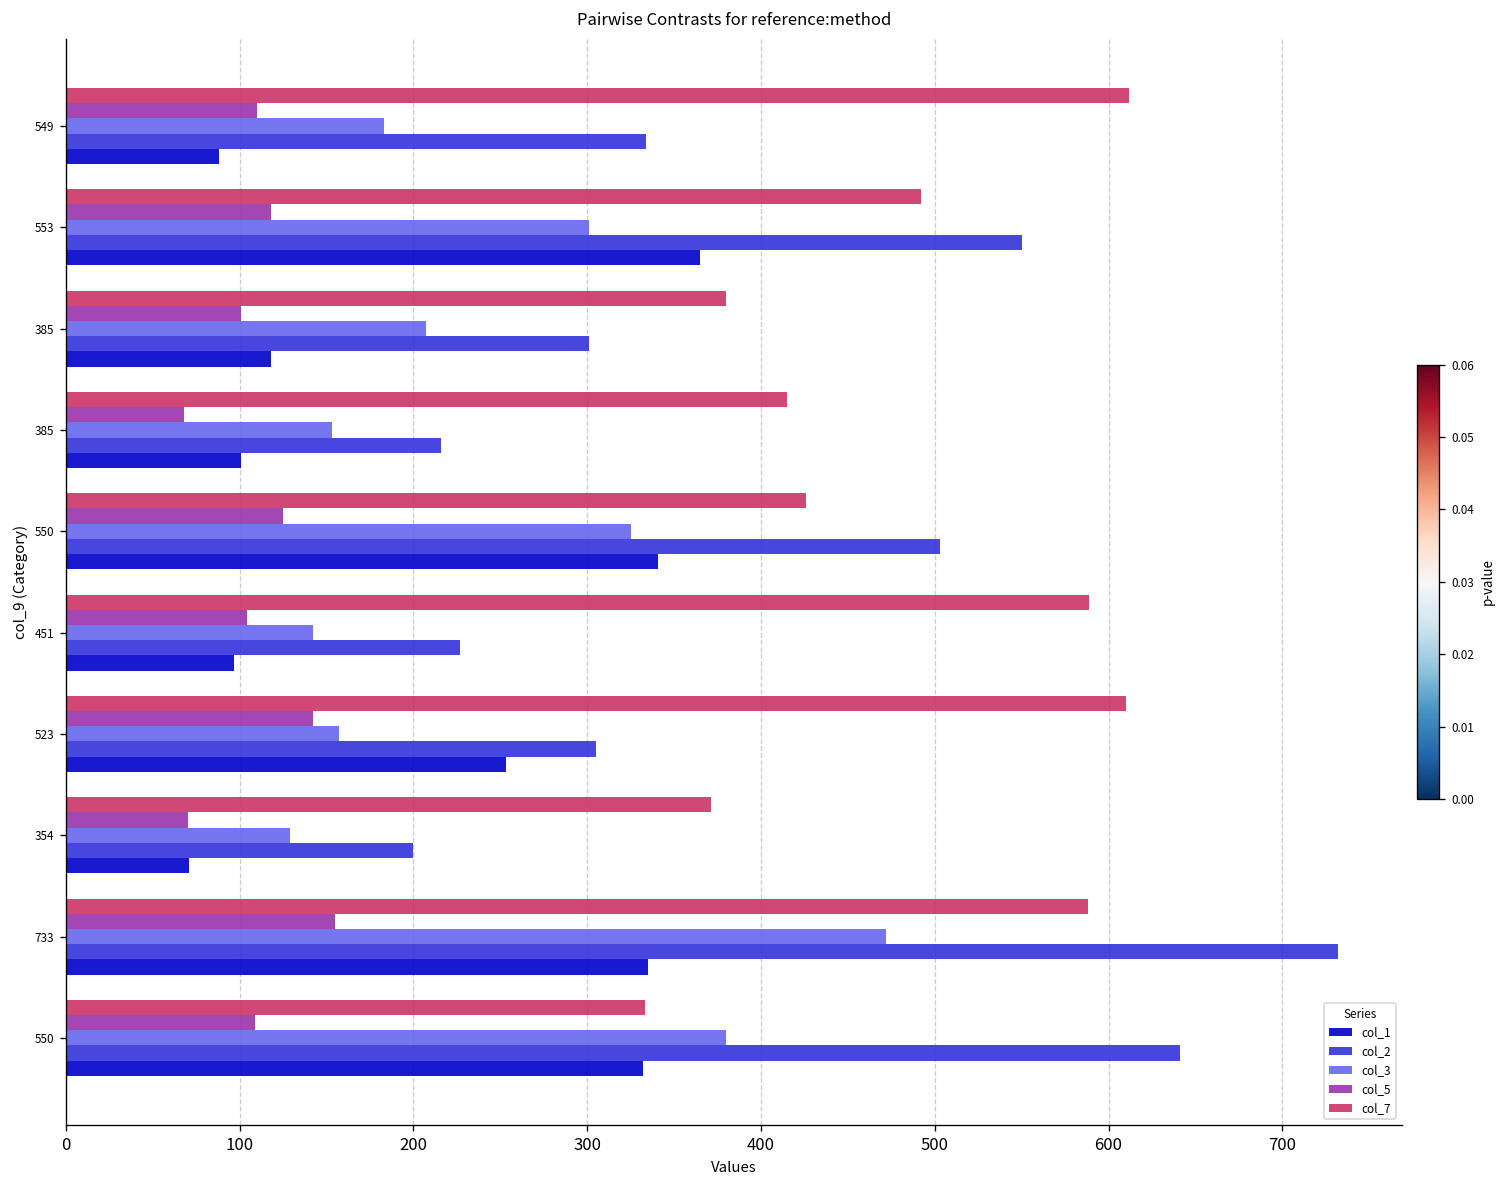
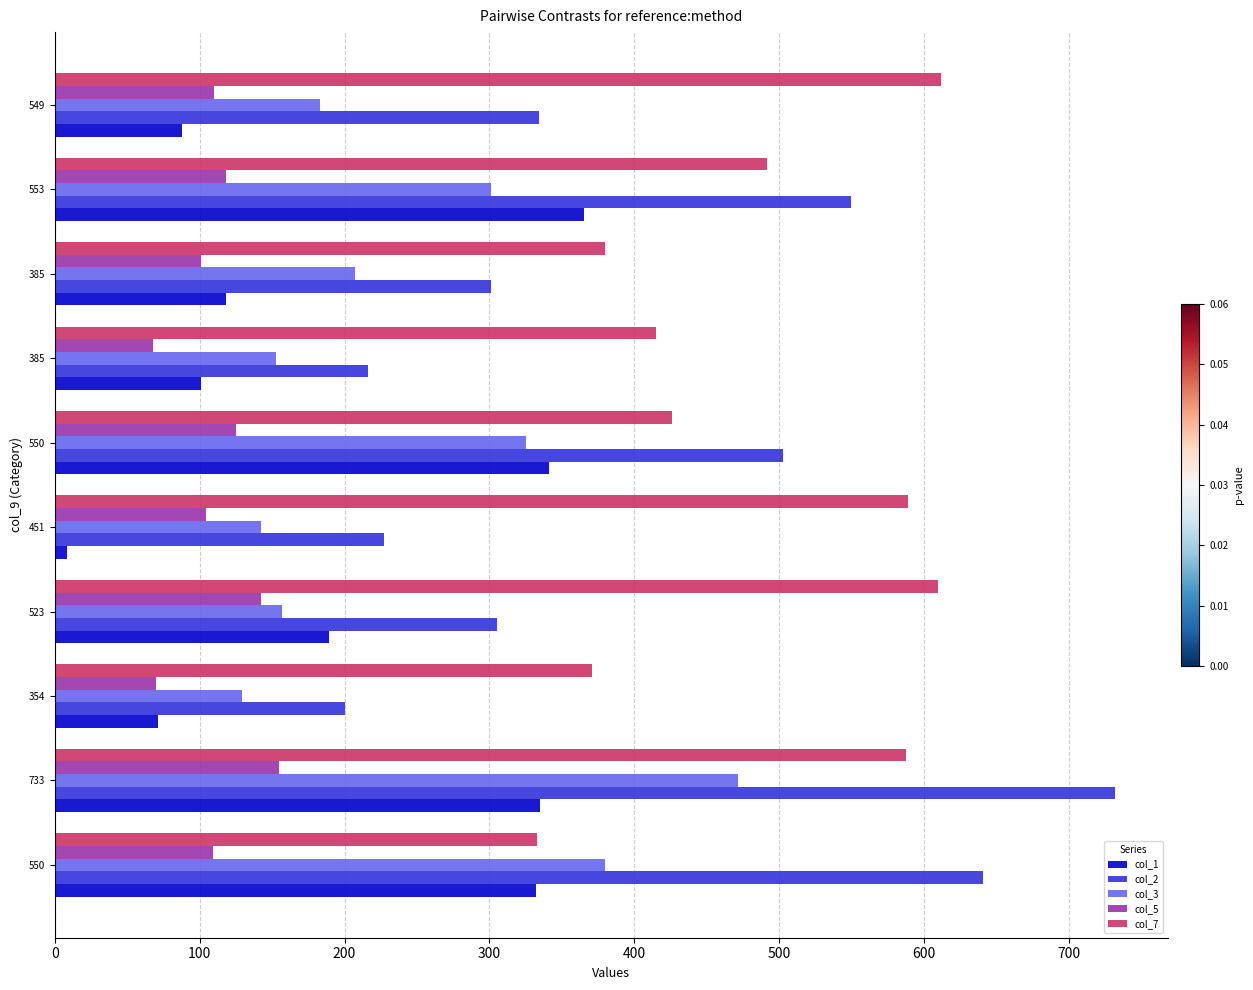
  {
    "col_1": {
      "549": 88,
      "553": 365,
-     "451": 97,
-     "523": 253,
+     "451": 8,
+     "523": 189,
      "354": 71,
      "733": 335
    },
    "col_2": {
      "549": 334,
      "553": 550,
      "451": 227,
      "523": 305,
      "354": 200,
      "733": 732
    },
    "col_3": {
      "549": 183,
      "553": 301,
      "451": 142,
      "523": 157,
      "354": 129,
      "733": 472
    },
    "col_5": {
      "549": 110,
      "553": 118,
      "451": 104,
      "523": 142,
      "354": 70,
      "733": 155
    },
    "col_7": {
      "549": 612,
      "553": 492,
      "451": 589,
      "523": 610,
      "354": 371,
      "733": 588
    }
  }
